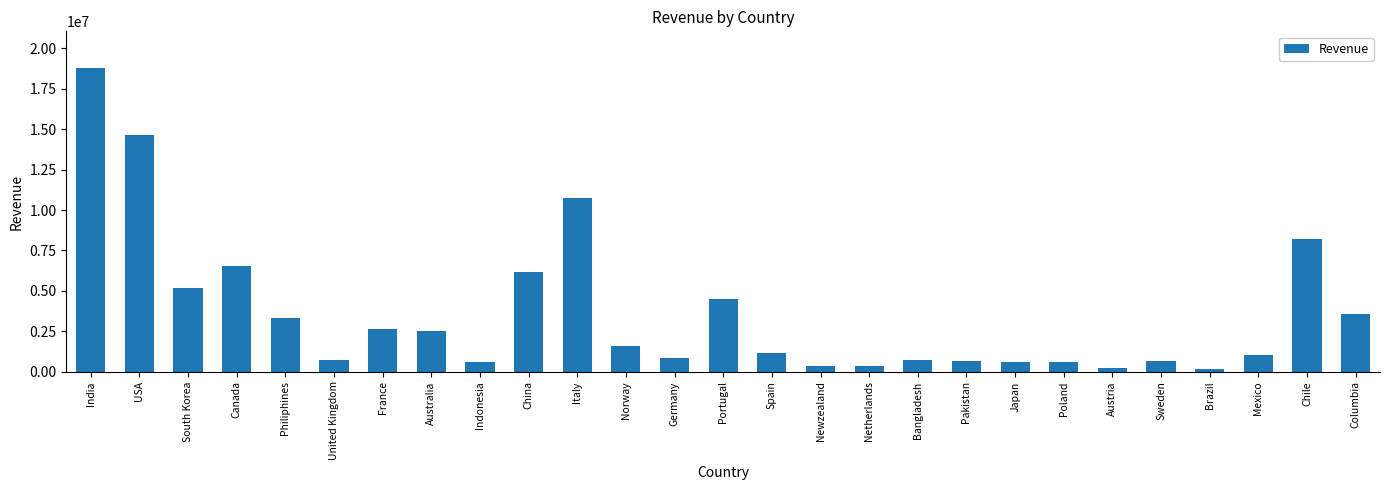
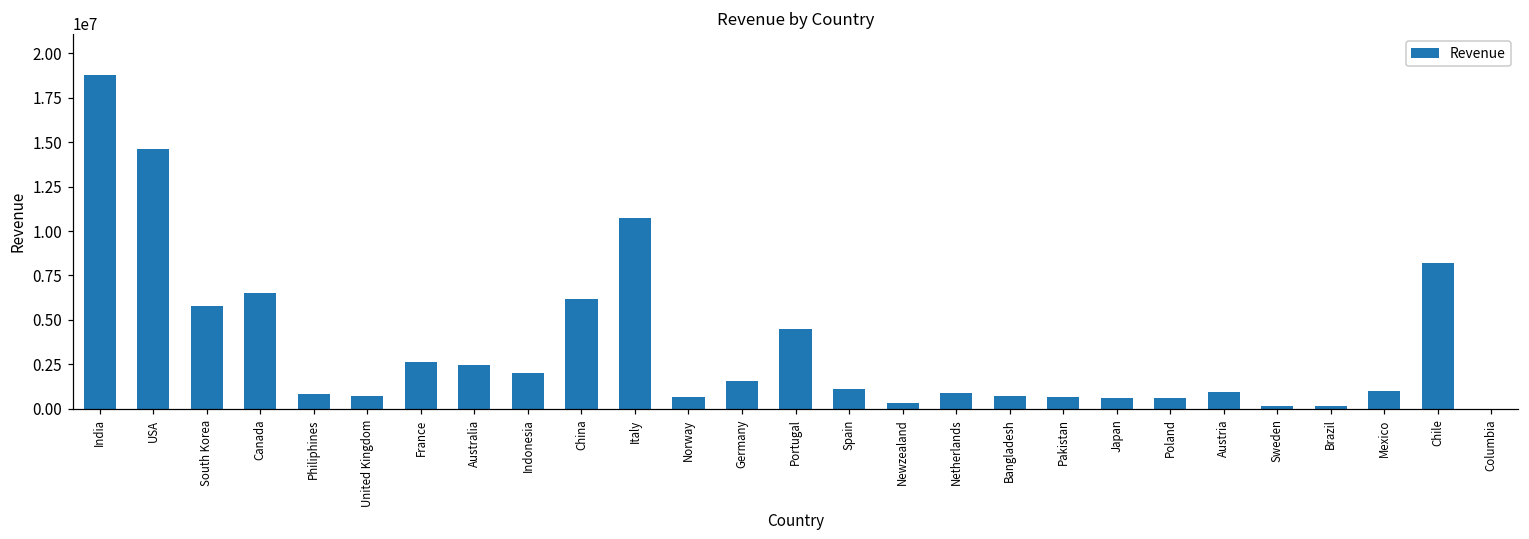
  {
    "India": 18800000,
    "USA": 14600000,
-   "South Korea": 5200000,
+   "South Korea": 5800000,
    "Canada": 6500000,
-   "Philiphines": 3300000,
+   "Philiphines": 800000,
    "United Kingdom": 700000,
    "France": 2600000,
    "Australia": 2500000,
-   "Indonesia": 600000,
+   "Indonesia": 2000000,
    "China": 6200000,
    "Italy": 10700000,
-   "Norway": 1600000,
-   "Germany": 900000,
+   "Norway": 700000,
+   "Germany": 1500000,
    "Portugal": 4500000,
    "Spain": 1100000,
    "Newzealand": 300000,
-   "Netherlands": 300000,
+   "Netherlands": 900000,
    "Bangladesh": 700000,
    "Pakistan": 700000,
    "Japan": 600000,
    "Poland": 600000,
-   "Austria": 200000,
-   "Sweden": 700000,
+   "Austria": 1000000,
+   "Sweden": 200000,
    "Mexico": 1000000,
    "Chile": 8200000,
-   "Columbia": 3600000
+   "Columbia": 0
  }
